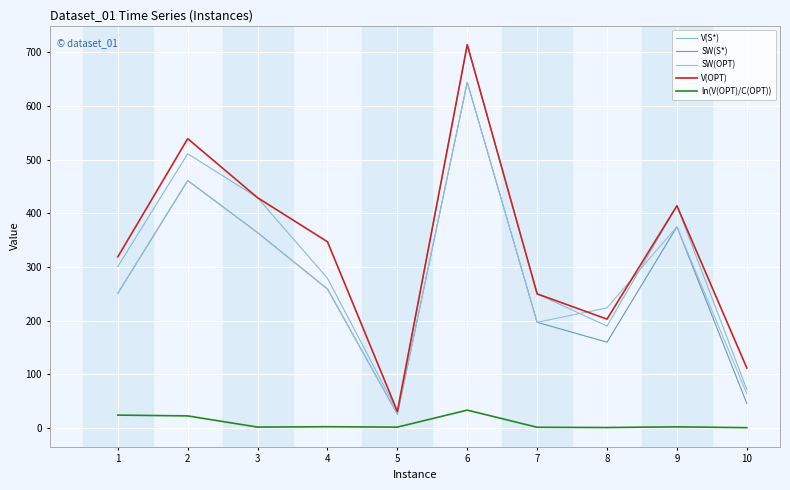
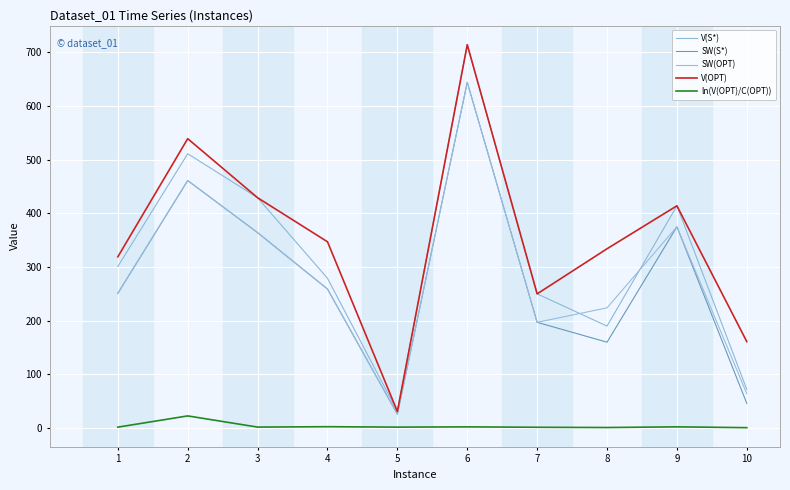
  {
    "V(OPT)": {
      "1": 320,
      "2": 540,
      "4": 350,
-     "8": 200,
-     "10": 110
+     "8": 330,
+     "10": 160
    },
    "ln(V(OPT)/C(OPT))": {
-     "1": 20,
+     "1": 0,
      "2": 20,
      "3": 0,
      "4": 0,
      "5": 0,
-     "6": 30,
+     "6": 0,
      "7": 0,
      "8": 0,
      "9": 0,
      "10": 0
    }
  }
